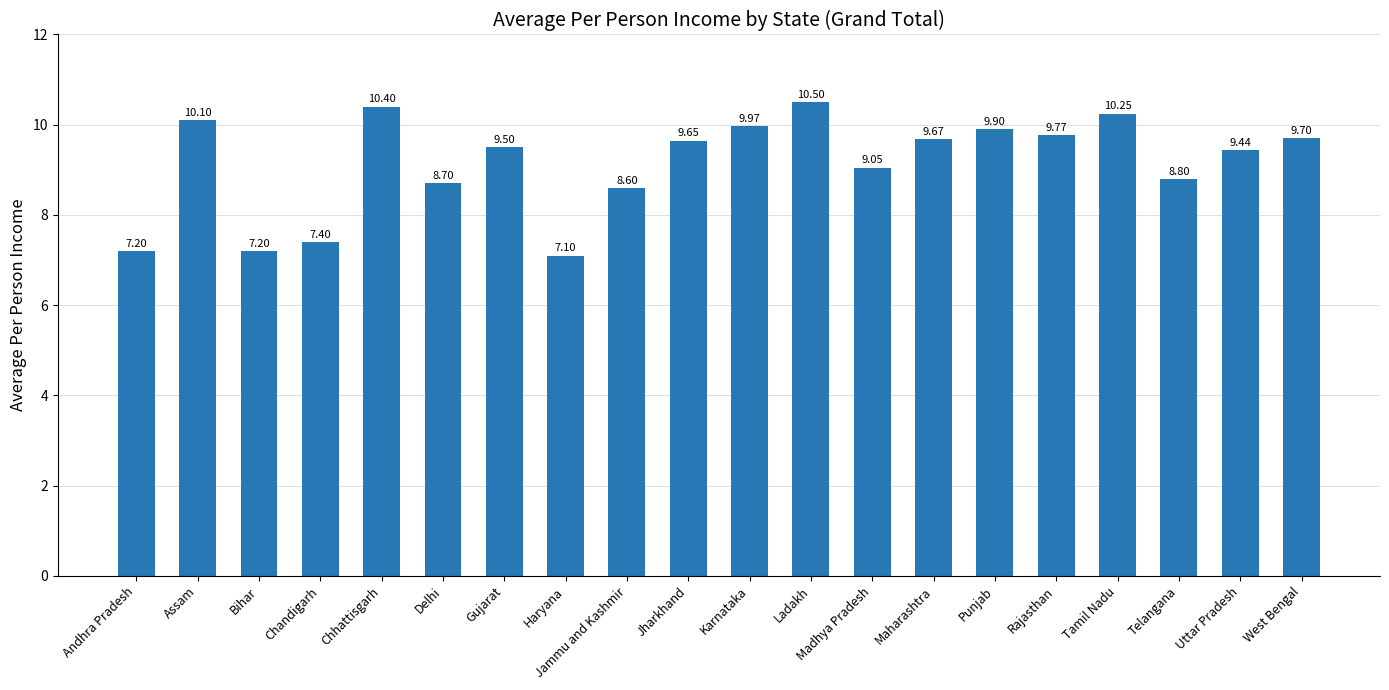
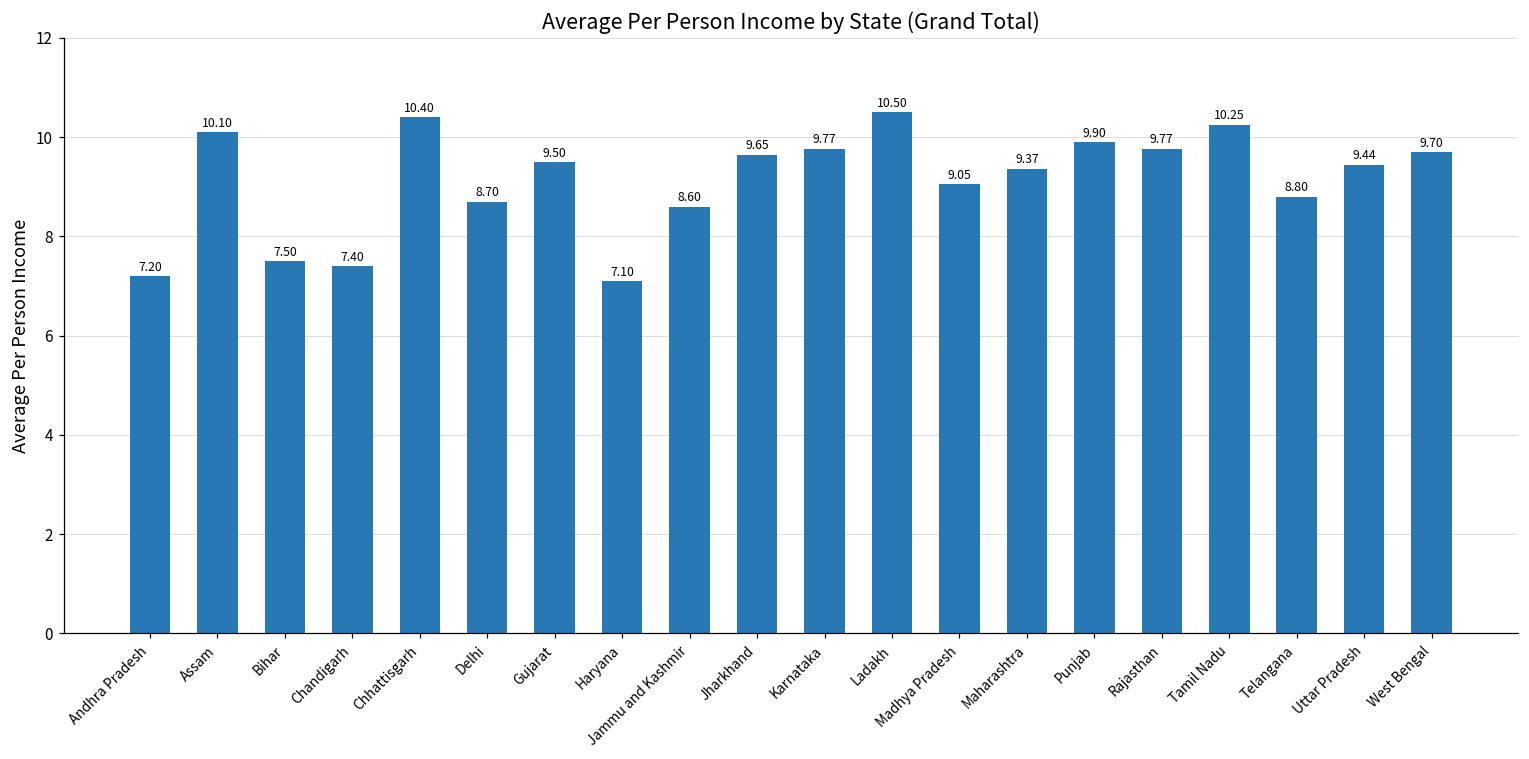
  {
    "Andhra Pradesh": 7.20,
    "Assam": 10.10,
-   "Bihar": 7.20,
+   "Bihar": 7.50,
    "Chandigarh": 7.40,
    "Chhattisgarh": 10.40,
    "Delhi": 8.70,
    "Gujarat": 9.50,
    "Haryana": 7.10,
    "Jammu and Kashmir": 8.60,
    "Jharkhand": 9.65,
-   "Karnataka": 9.97,
+   "Karnataka": 9.77,
    "Ladakh": 10.50,
    "Madhya Pradesh": 9.05,
-   "Maharashtra": 9.67,
+   "Maharashtra": 9.37,
    "Punjab": 9.90,
    "Rajasthan": 9.77,
    "Tamil Nadu": 10.25,
    "Telangana": 8.80,
    "Uttar Pradesh": 9.44,
    "West Bengal": 9.70
  }
